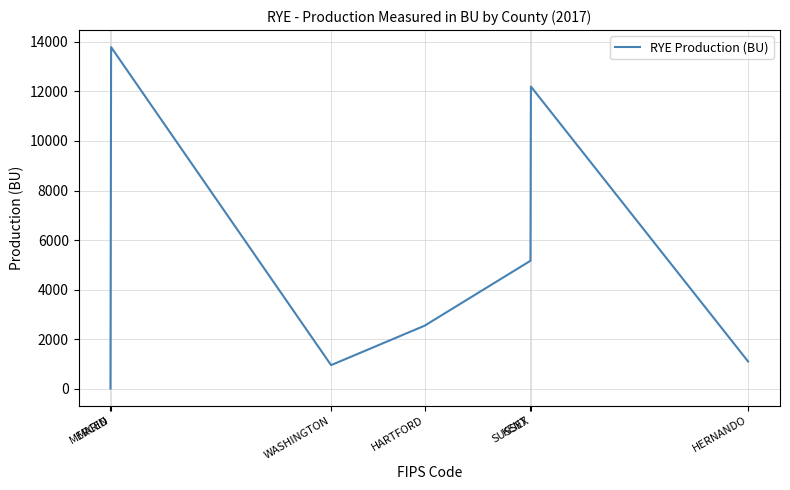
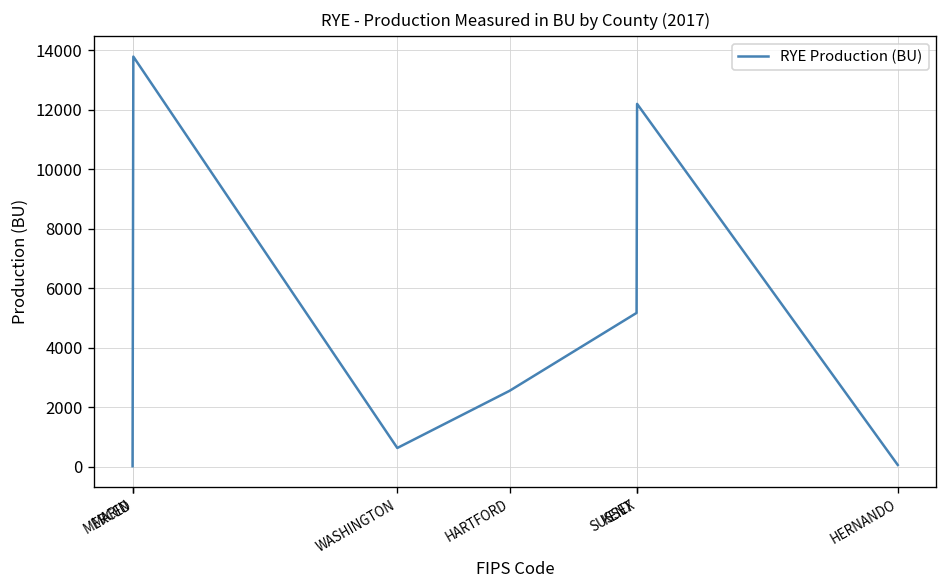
  {
    "MARIN": 0,
    "MERCED": 13800,
-   "WASHINGTON": 1000,
+   "WASHINGTON": 600,
    "HARTFORD": 2600,
    "KENT": 5200,
    "SUSSEX": 12200,
-   "HERNANDO": 1100
+   "HERNANDO": 100
  }
